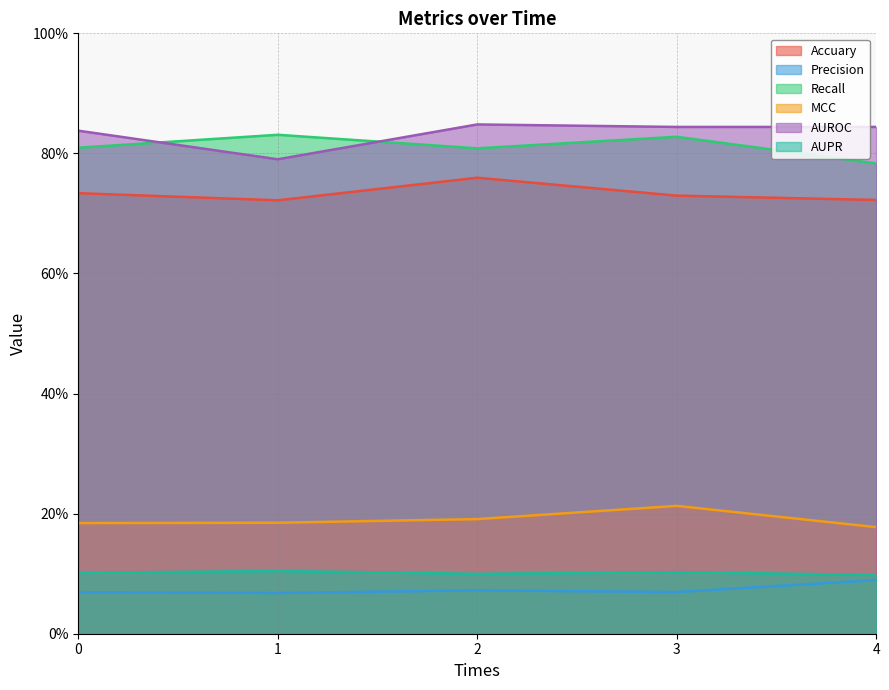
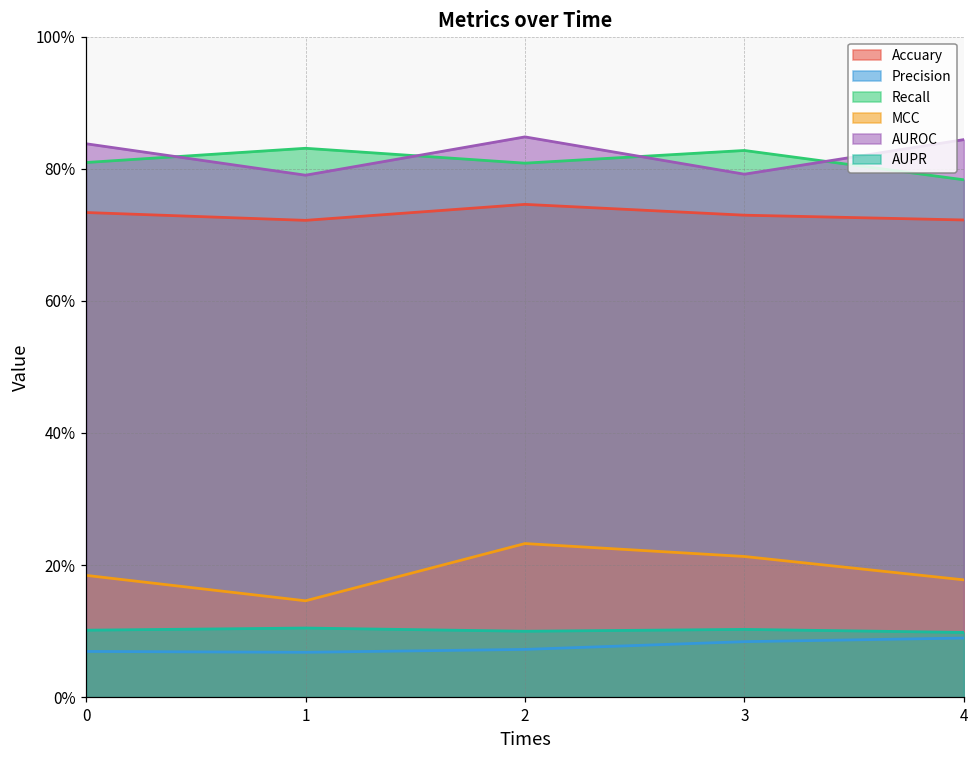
  {
    "Accuary": {
      "0": "73%",
      "1": "72%",
-     "2": "76%",
+     "2": "75%",
      "3": "73%",
      "4": "72%"
    },
    "Precision": {
      "0": "7%",
      "1": "7%",
      "2": "7%",
-     "3": "7%",
+     "3": "8%",
      "4": "9%"
    },
    "MCC": {
      "0": "18%",
-     "1": "18%",
-     "2": "19%",
+     "1": "15%",
+     "2": "23%",
      "3": "21%",
      "4": "18%"
    },
    "AUROC": {
      "0": "84%",
      "1": "79%",
      "2": "85%",
-     "3": "84%",
+     "3": "79%",
      "4": "84%"
    }
  }
